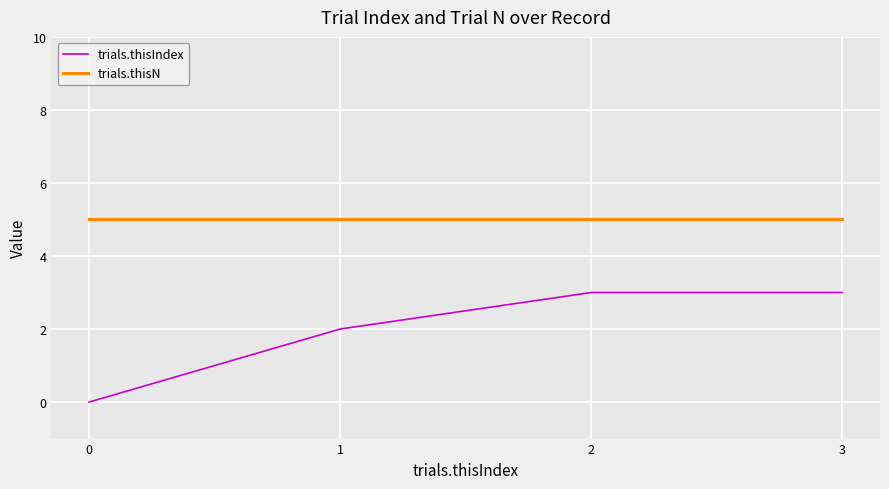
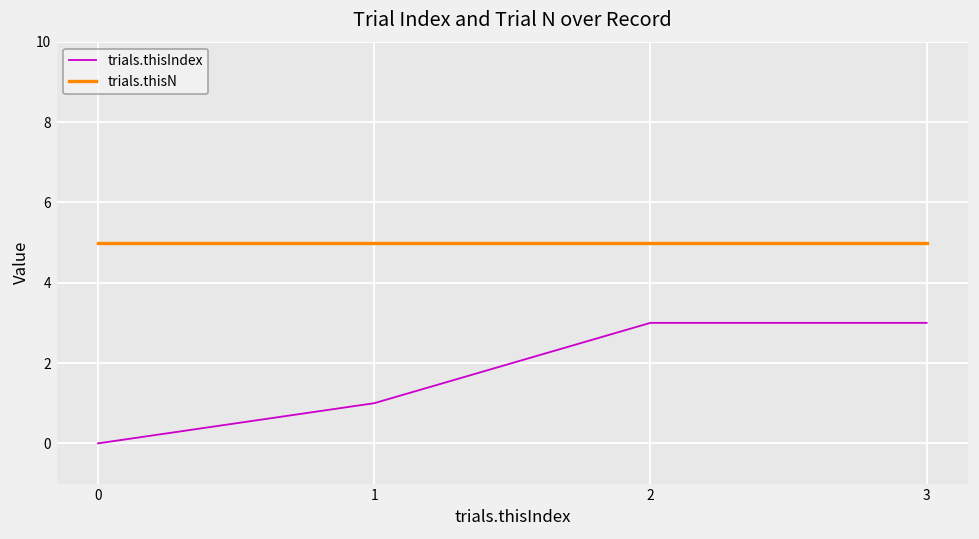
  {
    "trials.thisIndex": {
      "0": 0,
-     "1": 2,
+     "1": 1,
      "2": 3,
      "3": 3
    },
    "trials.thisN": {
      "0": 5,
      "1": 5,
      "2": 5,
      "3": 5
    }
  }
